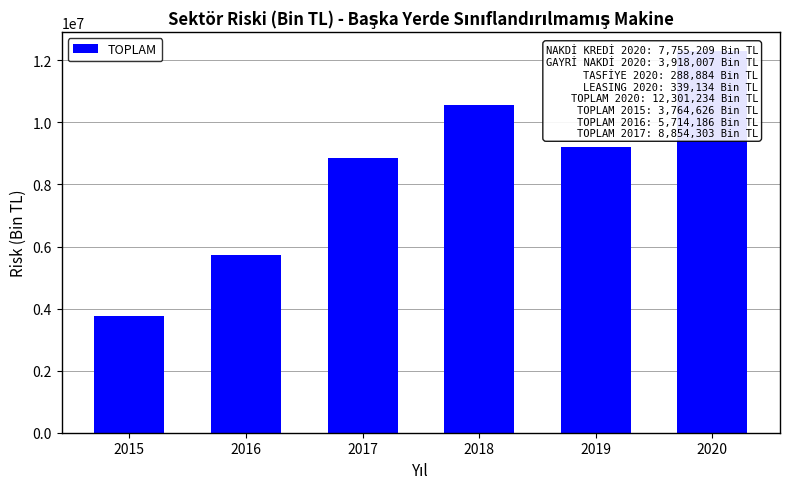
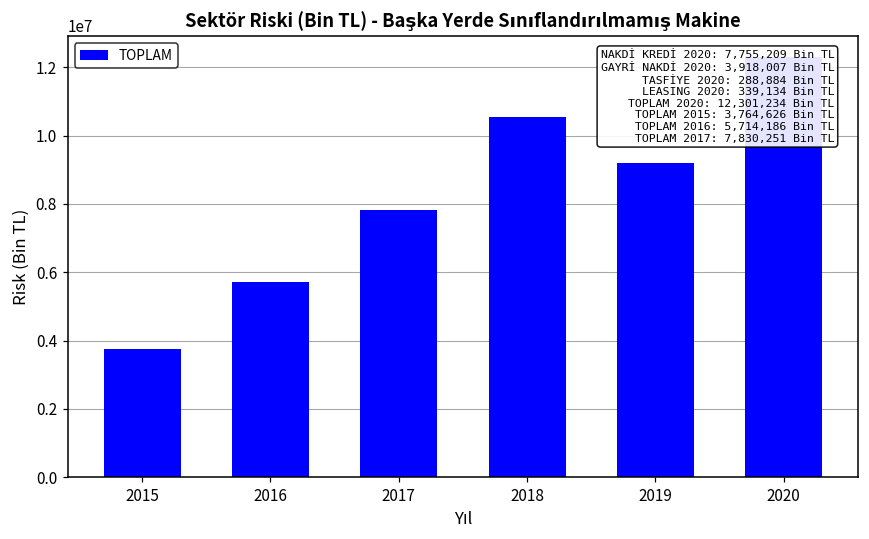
  {
-   "2017": "8,854,303"
+   "2017": "7,830,251"
  }
